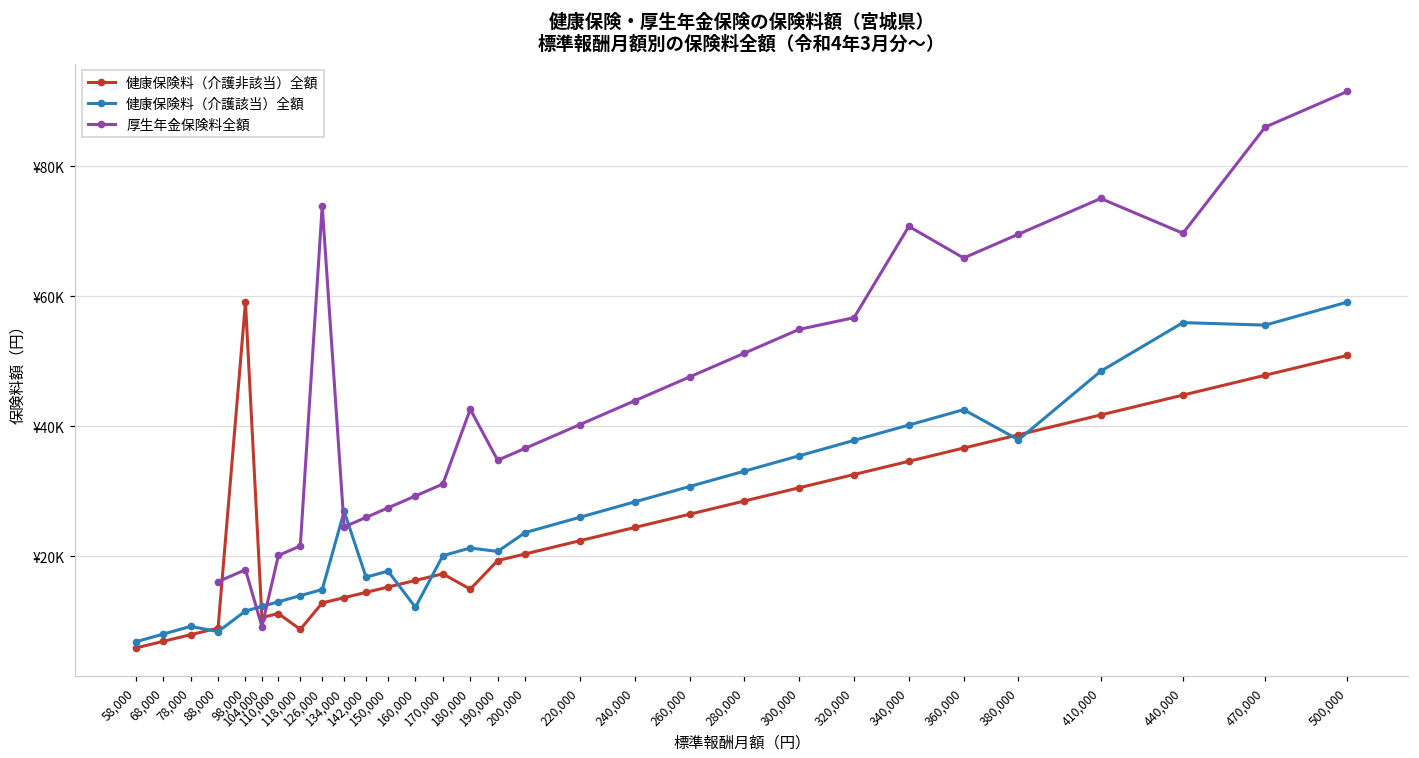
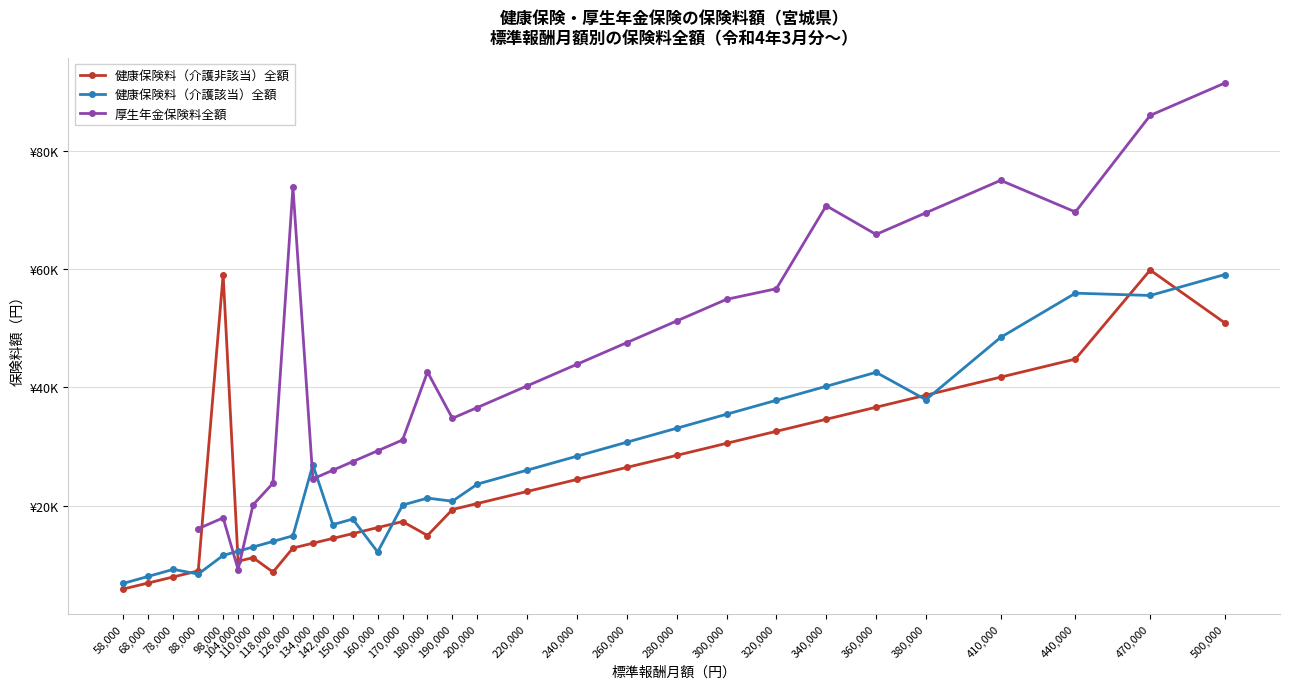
  {
    "健康保険料（介護非該当）全額": {
      "58,000": "¥6000",
      "68,000": "¥7000",
      "78,000": "¥8000",
      "88,000": "¥9000",
      "98,000": "¥59000",
      "104,000": "¥11000",
      "110,000": "¥11000",
      "118,000": "¥9000",
      "126,000": "¥13000",
      "134,000": "¥14000",
      "142,000": "¥14000",
      "150,000": "¥15000",
      "160,000": "¥16000",
      "170,000": "¥17000",
      "180,000": "¥15000",
      "190,000": "¥19000",
      "200,000": "¥20000",
      "220,000": "¥22000",
      "240,000": "¥24000",
      "260,000": "¥26000",
      "280,000": "¥29000",
      "300,000": "¥31000",
      "320,000": "¥33000",
      "340,000": "¥35000",
      "360,000": "¥37000",
      "380,000": "¥39000",
      "410,000": "¥42000",
      "440,000": "¥45000",
-     "470,000": "¥48000",
+     "470,000": "¥60000",
      "500,000": "¥51000"
    },
    "健康保険料（介護該当）全額": {
      "58,000": "¥7000",
      "68,000": "¥8000",
      "78,000": "¥9000",
      "88,000": "¥8000",
      "98,000": "¥12000",
      "104,000": "¥12000",
      "110,000": "¥13000",
      "118,000": "¥14000",
      "126,000": "¥15000",
      "134,000": "¥27000",
      "142,000": "¥17000",
      "150,000": "¥18000",
      "160,000": "¥12000",
      "170,000": "¥20000",
      "180,000": "¥21000",
      "190,000": "¥21000",
      "200,000": "¥24000",
      "220,000": "¥26000",
      "240,000": "¥28000",
      "260,000": "¥31000",
      "280,000": "¥33000",
      "300,000": "¥35000",
      "320,000": "¥38000",
      "340,000": "¥40000",
      "360,000": "¥43000",
      "380,000": "¥38000",
      "410,000": "¥48000",
      "440,000": "¥56000",
      "470,000": "¥56000",
      "500,000": "¥59000"
    },
    "厚生年金保険料全額": {
      "88,000": "¥16000",
      "98,000": "¥18000",
      "104,000": "¥9000",
      "110,000": "¥20000",
-     "118,000": "¥22000",
+     "118,000": "¥24000",
      "126,000": "¥74000",
      "134,000": "¥25000",
      "142,000": "¥26000",
      "150,000": "¥27000",
      "160,000": "¥29000",
      "170,000": "¥31000",
      "180,000": "¥43000",
      "190,000": "¥35000",
      "200,000": "¥37000",
      "220,000": "¥40000",
      "240,000": "¥44000",
      "260,000": "¥48000",
      "280,000": "¥51000",
      "300,000": "¥55000",
      "320,000": "¥57000",
      "340,000": "¥71000",
      "360,000": "¥66000",
      "380,000": "¥70000",
      "410,000": "¥75000",
      "440,000": "¥70000",
      "470,000": "¥86000",
      "500,000": "¥92000"
    }
  }
